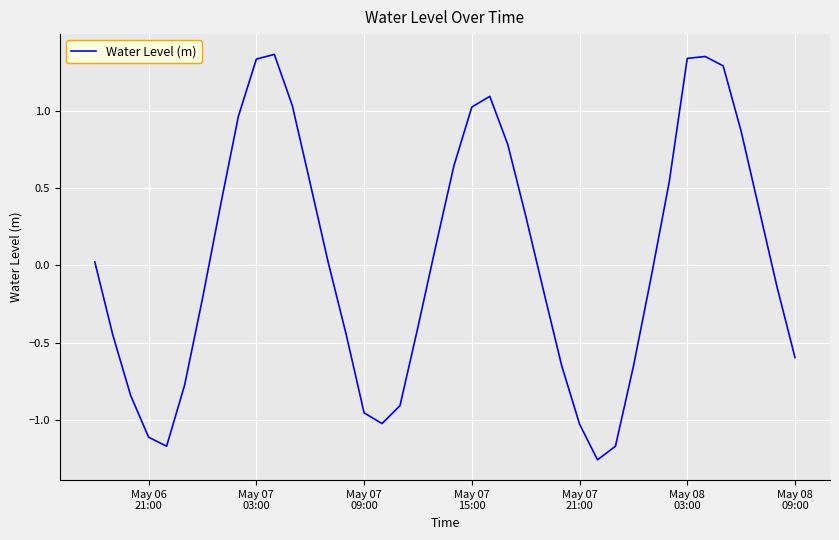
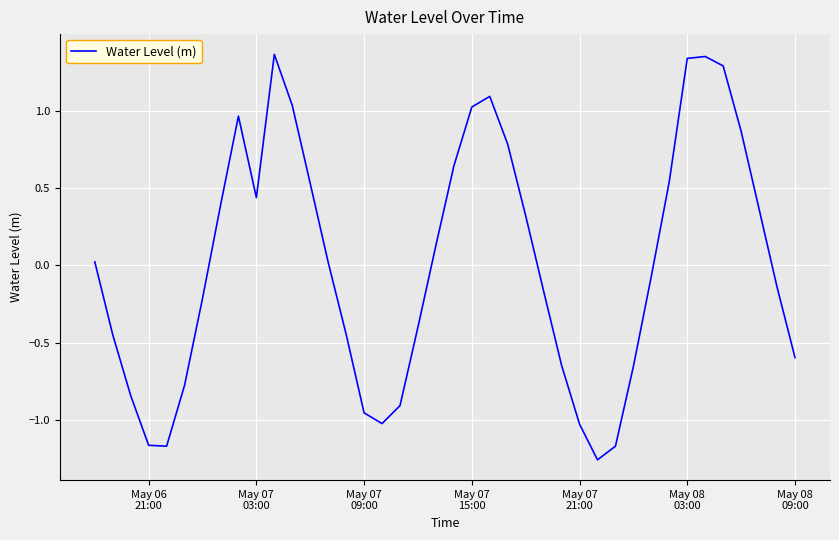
  {
-   "May 06 21:00": -1.11,
-   "May 07 03:00": 1.33,
+   "May 06 21:00": -1.16,
+   "May 07 03:00": 0.44,
    "May 07 09:00": -0.95,
    "May 07 15:00": 1.02,
    "May 07 21:00": -1.03,
    "May 08 03:00": 1.34,
    "May 08 09:00": -0.59
  }
